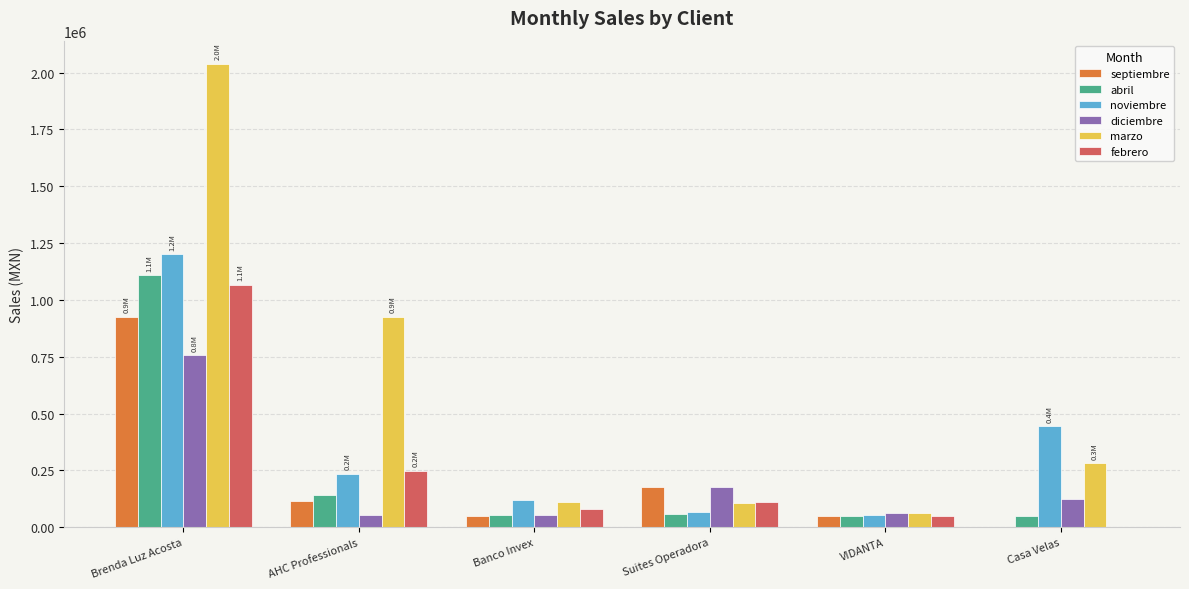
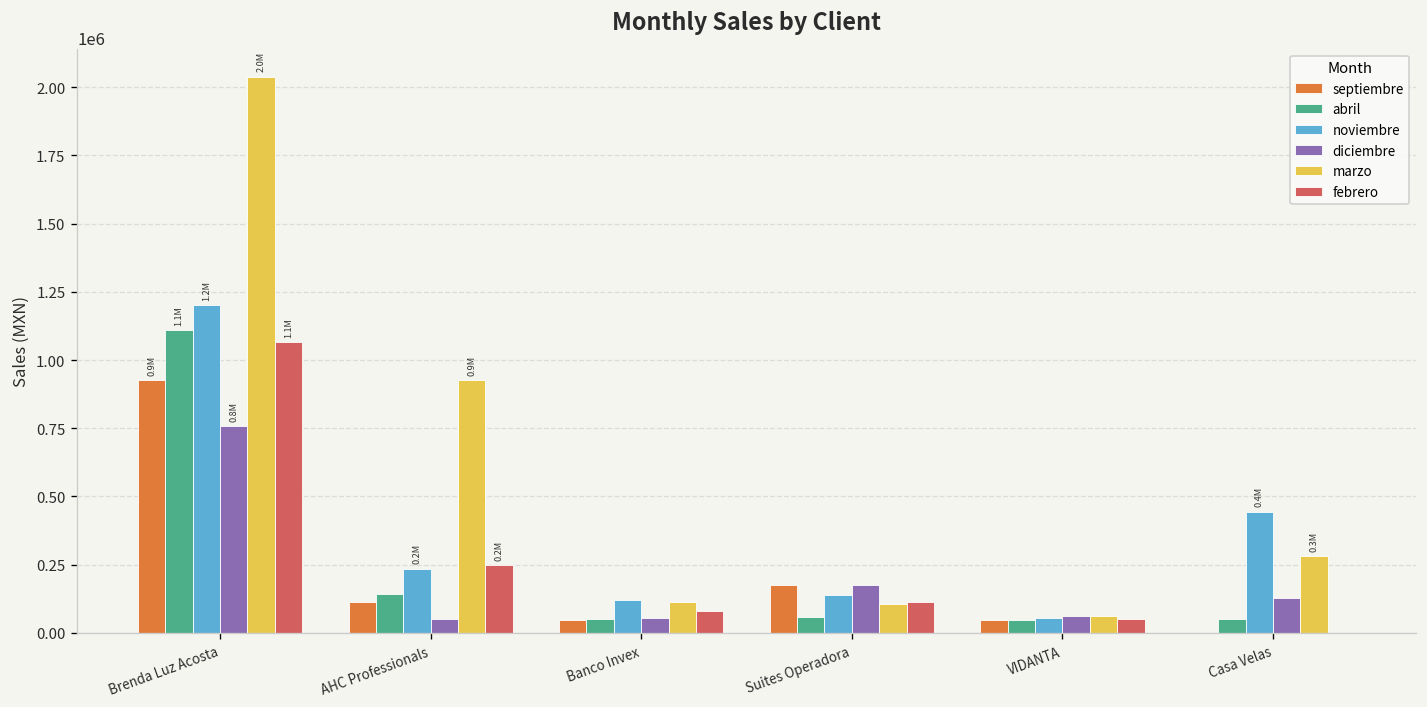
  {
    "abril": {
      "Brenda Luz Acosta": "1.1M"
    },
    "noviembre": {
      "Banco Invex": "120000",
-     "Suites Operadora": "70000",
+     "Suites Operadora": "140000",
      "VIDANTA": "50000"
    },
    "diciembre": {
      "Brenda Luz Acosta": "0.8M"
    },
    "marzo": {
      "Brenda Luz Acosta": "2.0M",
      "AHC Professionals": "0.9M",
      "Casa Velas": "0.3M"
    }
  }
